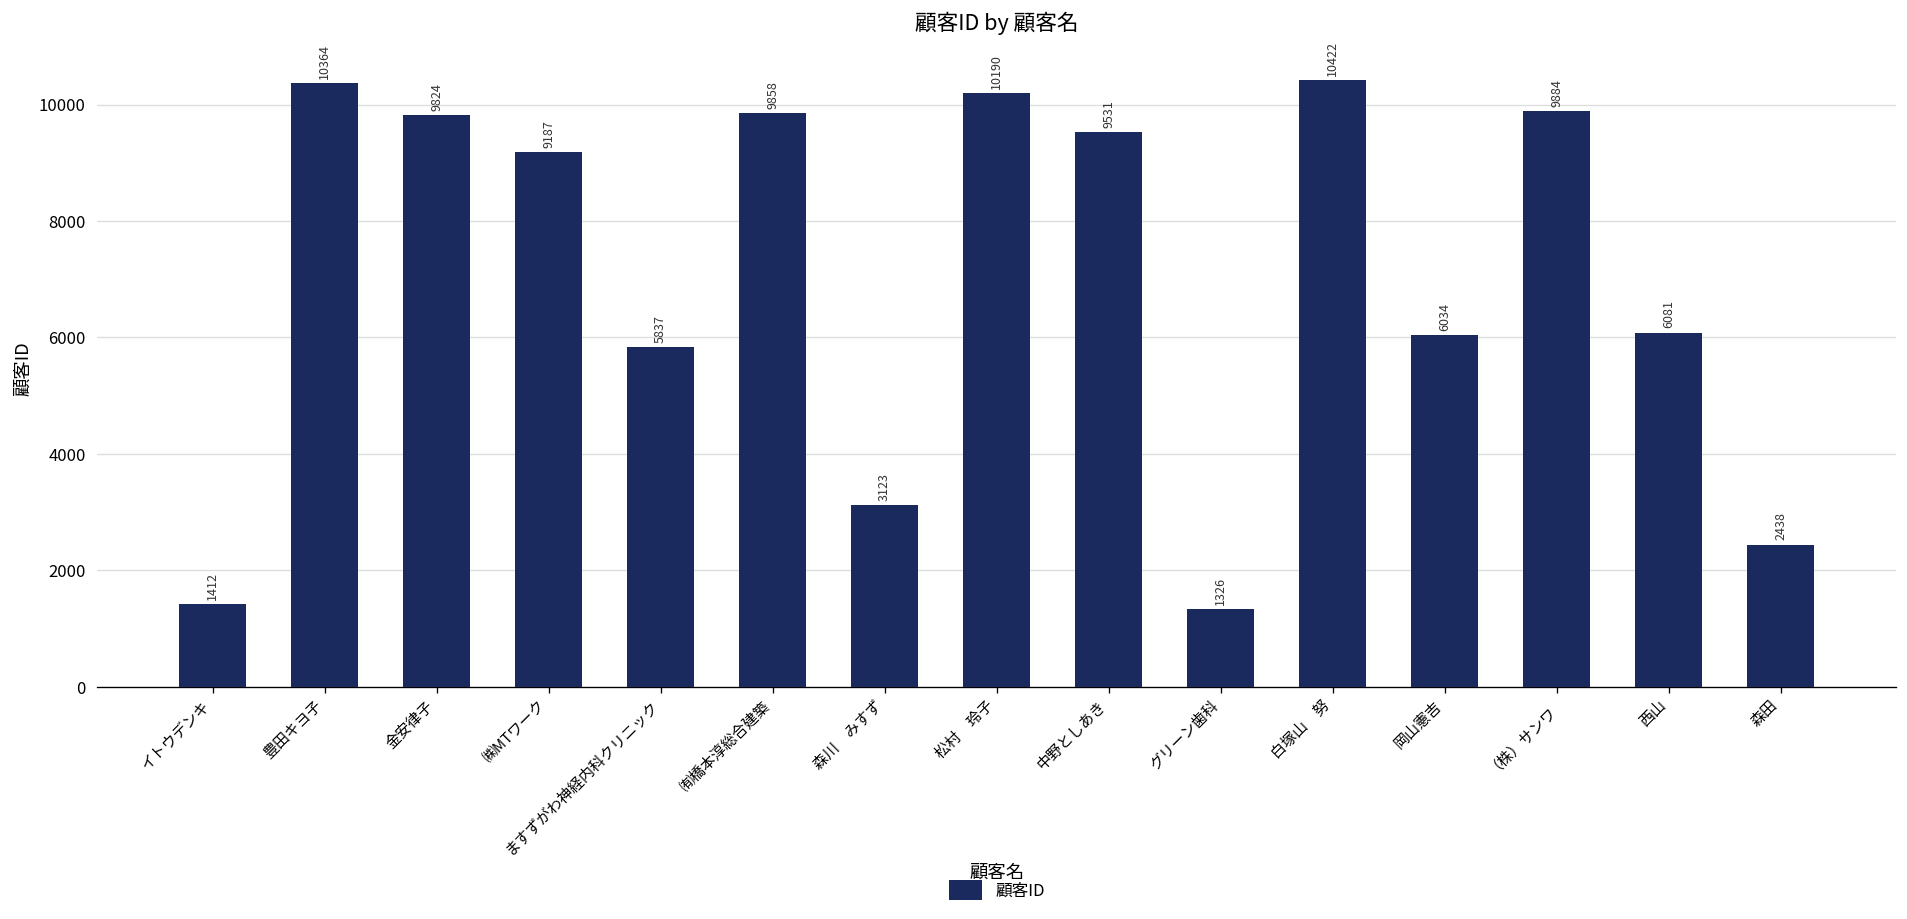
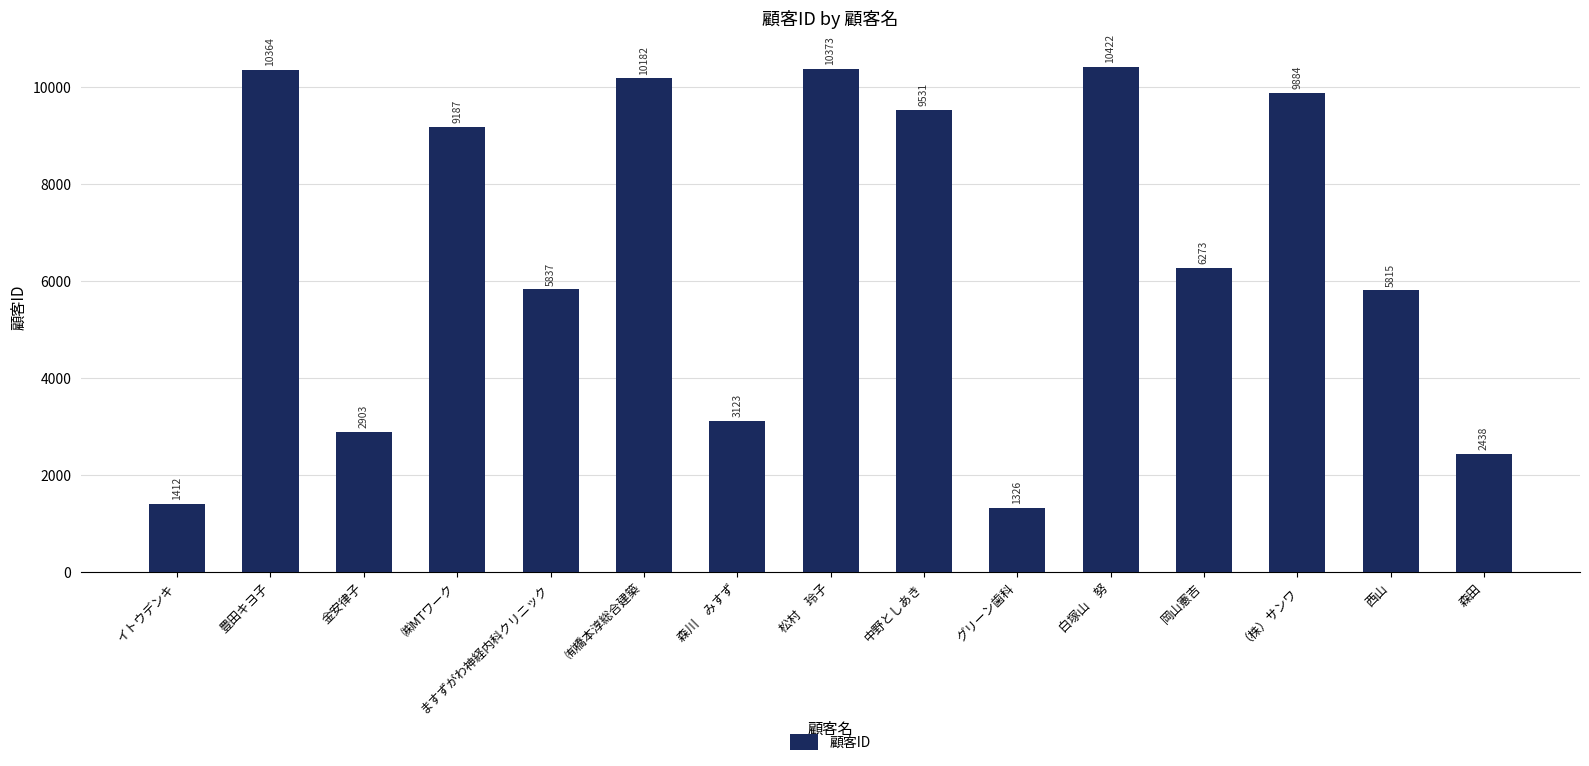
  {
    "イトウデンキ": 1412,
    "豊田キヨ子": 10364,
-   "金安律子": 9824,
+   "金安律子": 2903,
    "㈱MTワーク": 9187,
    "ますずがわ神経内科クリニック": 5837,
-   "㈲橋本淳総合建築": 9858,
+   "㈲橋本淳総合建築": 10182,
    "森川 みすず": 3123,
-   "松村 玲子": 10190,
+   "松村 玲子": 10373,
    "中野としあき": 9531,
    "グリーン歯科": 1326,
    "白塚山 努": 10422,
-   "岡山憲吉": 6034,
+   "岡山憲吉": 6273,
    "（株）サンワ": 9884,
-   "西山": 6081,
+   "西山": 5815,
    "森田": 2438
  }
